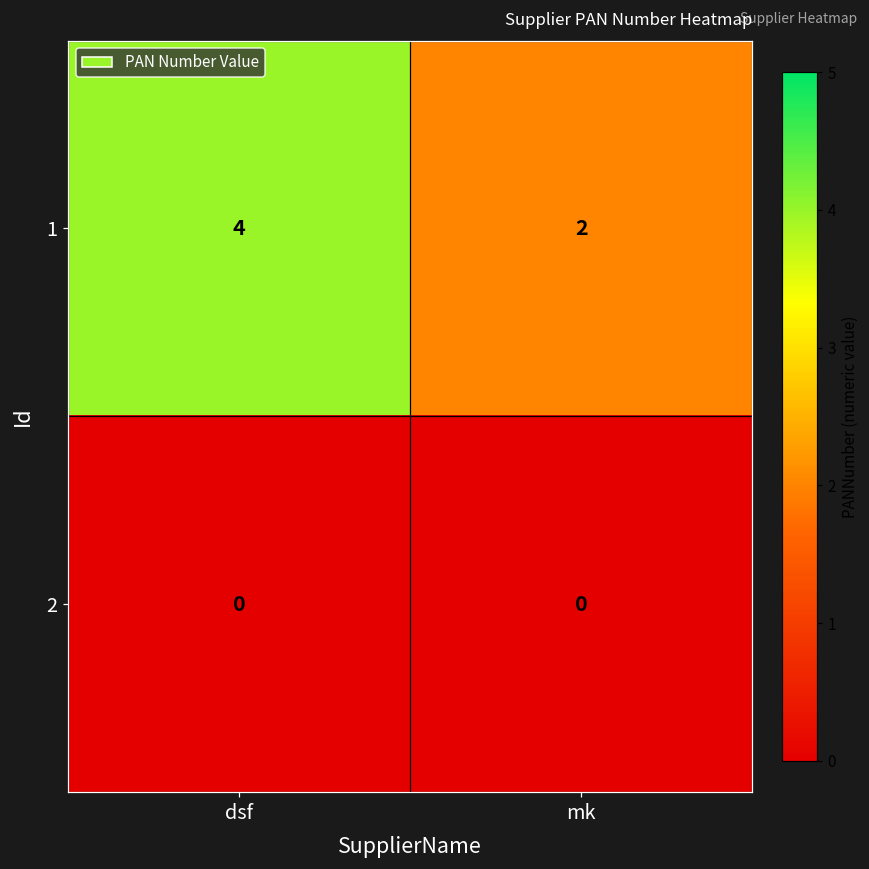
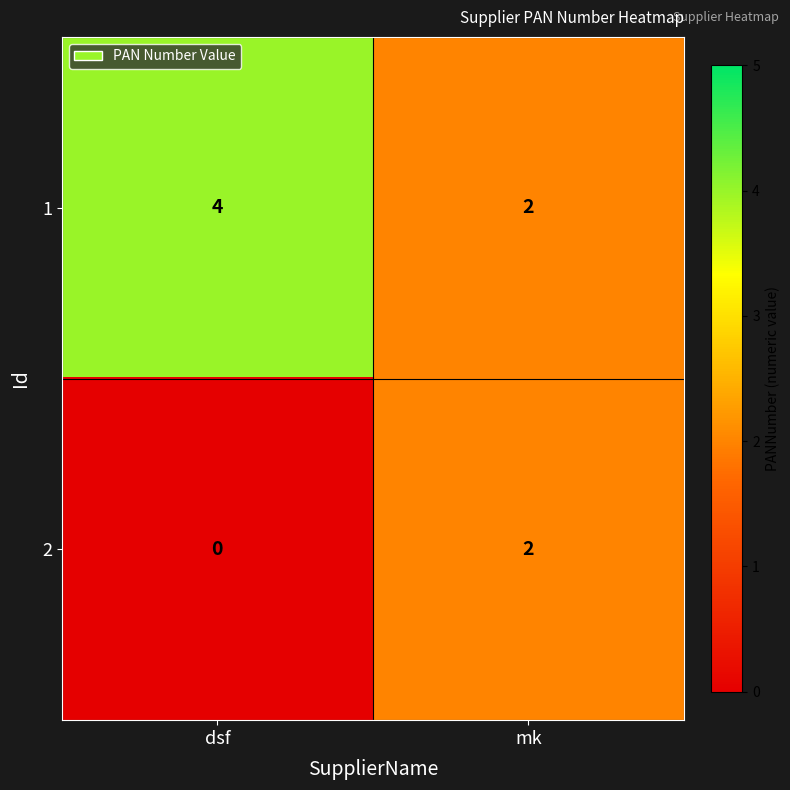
  {
    "1": {
      "dsf": 4,
      "mk": 2
    },
    "2": {
      "dsf": 0,
-     "mk": 0
+     "mk": 2
    }
  }
